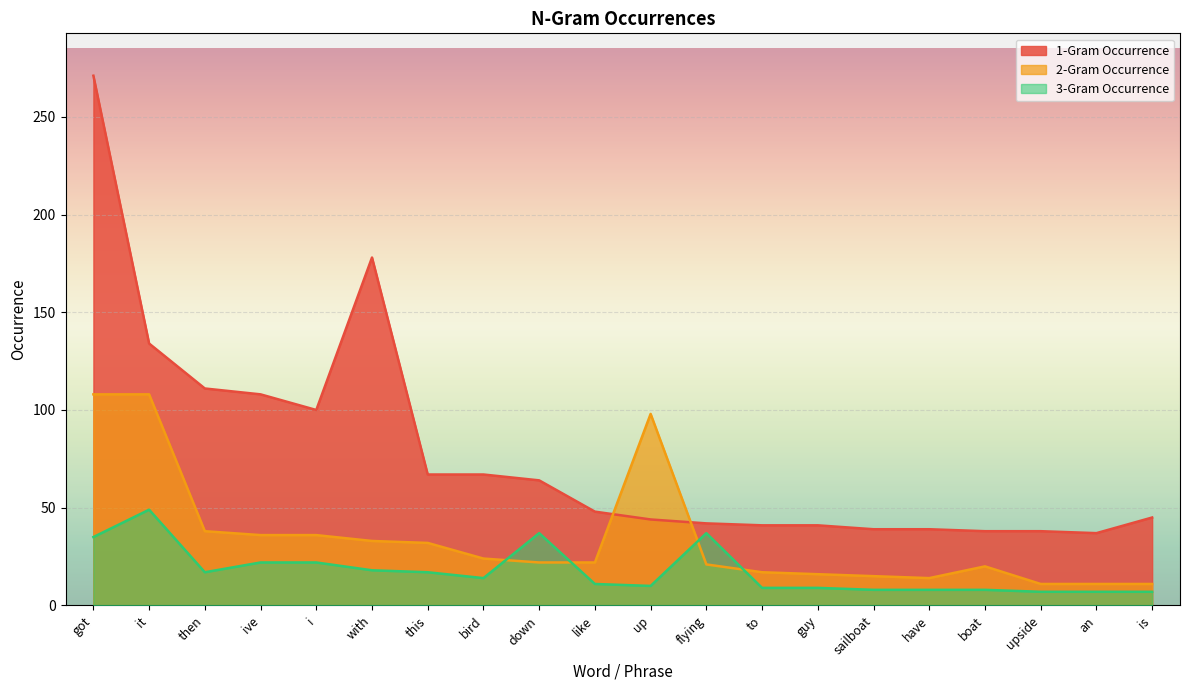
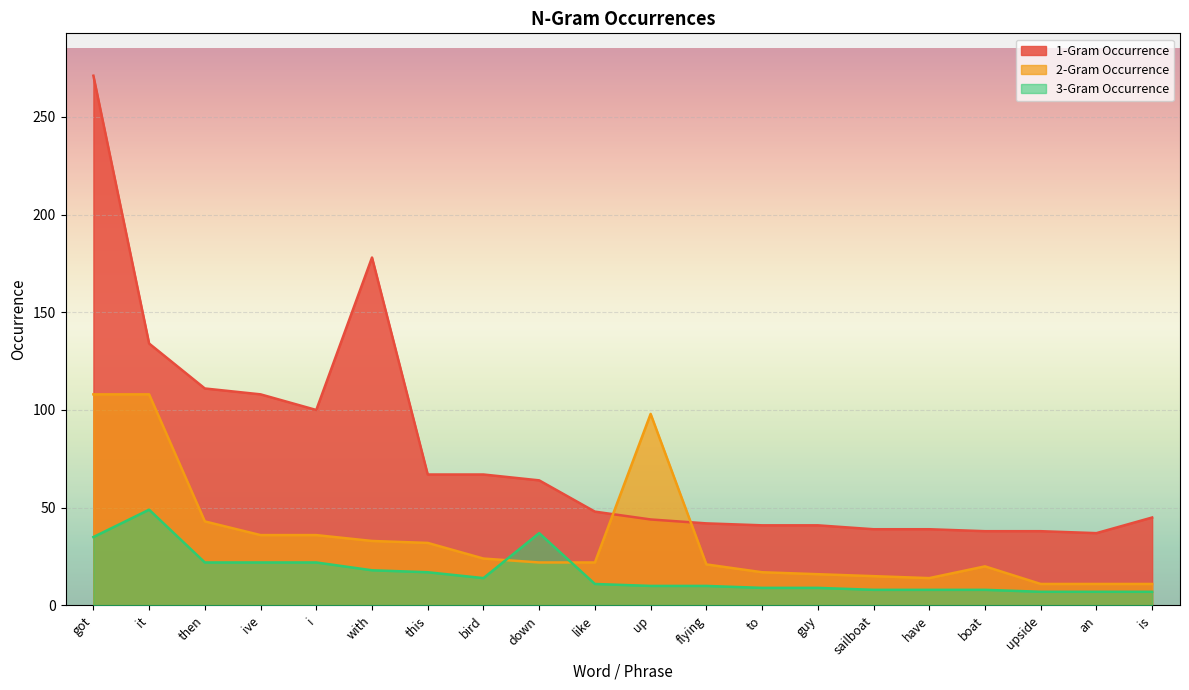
  {
    "1-Gram Occurrence": {
      "got": 271,
      "it": 134,
      "then": 111,
      "ive": 108,
      "i": 100,
      "with": 178,
      "this": 67,
      "bird": 67,
      "down": 64,
      "like": 48,
      "up": 44,
      "flying": 42,
      "to": 41,
      "guy": 41,
      "sailboat": 39,
      "have": 39,
      "boat": 38,
      "upside": 38,
      "an": 37,
      "is": 45
    },
    "2-Gram Occurrence": {
      "got": 108,
      "it": 108,
-     "then": 38,
+     "then": 43,
      "ive": 36,
      "i": 36,
      "with": 33,
      "this": 32,
      "bird": 24,
      "down": 22,
      "like": 22,
      "up": 98,
      "flying": 21,
      "to": 17,
      "guy": 16,
      "sailboat": 15,
      "have": 14,
      "boat": 20,
      "upside": 11,
      "an": 11,
      "is": 11
    },
    "3-Gram Occurrence": {
      "got": 35,
      "it": 49,
-     "then": 17,
+     "then": 22,
      "ive": 22,
      "i": 22,
      "with": 18,
      "this": 17,
      "bird": 14,
      "down": 37,
      "like": 11,
      "up": 10,
-     "flying": 37,
+     "flying": 10,
      "to": 9,
      "guy": 9,
      "sailboat": 8,
      "have": 8,
      "boat": 8,
      "upside": 7,
      "an": 7,
      "is": 7
    }
  }
